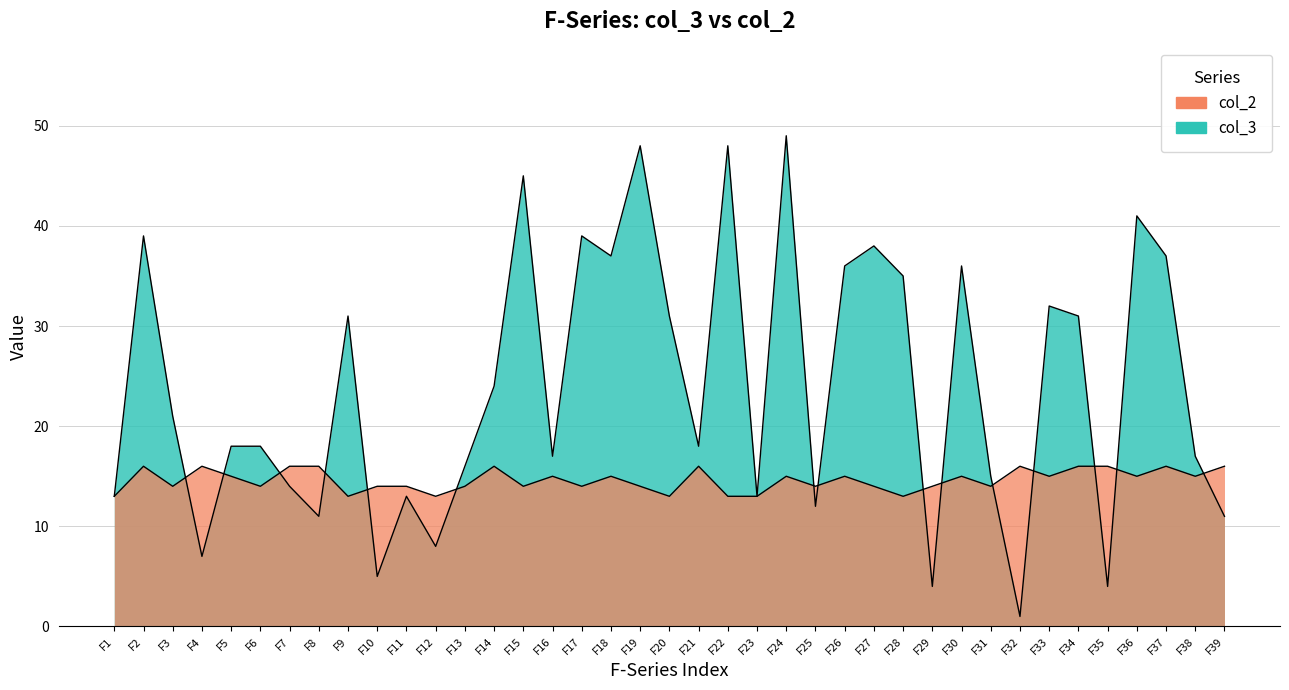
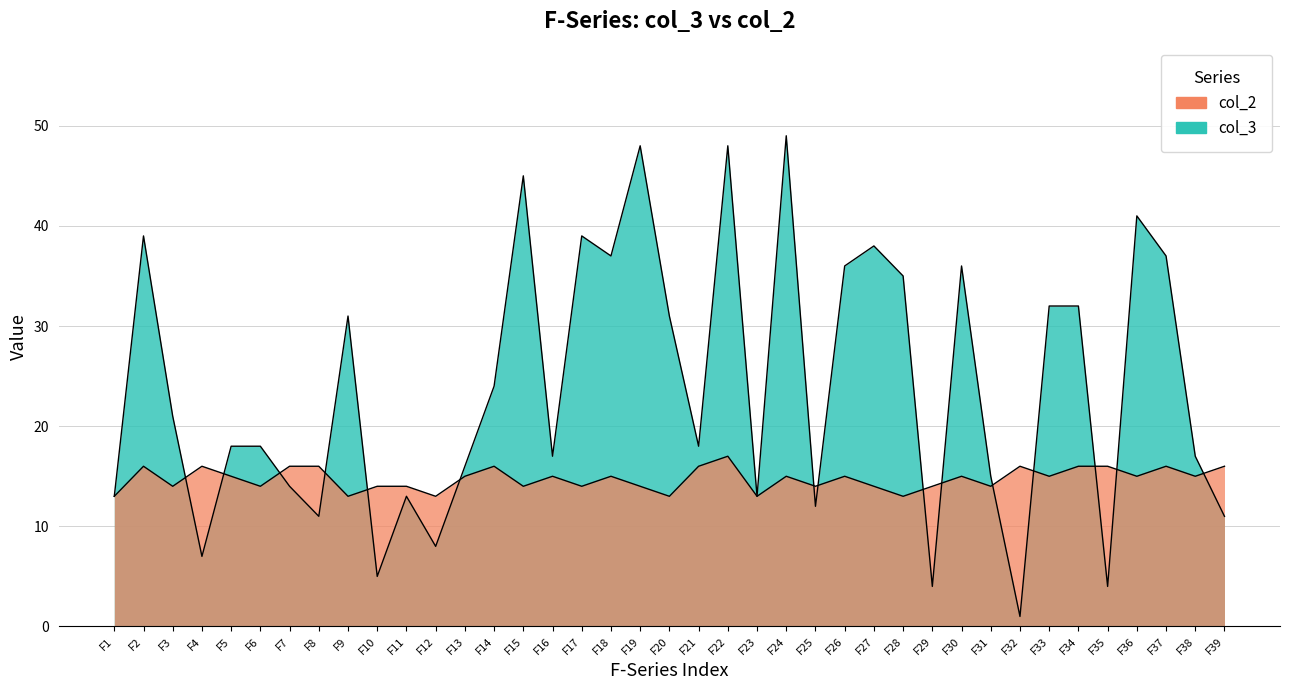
  {
    "col_3": {
      "F2": 39,
      "F3": 21,
      "F4": 7,
      "F5": 18,
      "F6": 18,
      "F7": 14,
      "F8": 11,
      "F9": 31,
      "F10": 5,
      "F11": 13,
      "F12": 8,
      "F13": 16,
      "F14": 24,
      "F15": 45,
      "F16": 17,
      "F17": 39,
      "F18": 37,
      "F19": 48,
      "F20": 31,
      "F21": 18,
      "F22": 48,
      "F24": 49,
      "F25": 12,
      "F26": 36,
      "F27": 38,
      "F28": 35,
      "F29": 4,
      "F30": 36,
      "F31": 15,
      "F32": 1,
      "F33": 32,
-     "F34": 31,
+     "F34": 32,
      "F35": 4,
      "F36": 41,
      "F37": 37,
      "F38": 17,
      "F39": 11
    },
    "col_2": {
      "F2": 16,
      "F3": 14,
      "F4": 16,
      "F5": 15,
      "F6": 14,
      "F7": 16,
      "F8": 16,
      "F9": 13,
      "F10": 14,
      "F11": 14,
      "F12": 13,
-     "F13": 14,
+     "F13": 15,
      "F14": 16,
      "F15": 14,
      "F16": 15,
      "F17": 14,
      "F18": 15,
      "F19": 14,
      "F20": 13,
      "F21": 16,
-     "F22": 13,
+     "F22": 17,
      "F24": 15,
      "F25": 14,
      "F26": 15,
      "F27": 14,
      "F28": 13,
      "F29": 14,
      "F30": 15,
      "F31": 14,
      "F32": 16,
      "F33": 15,
      "F34": 16,
      "F35": 16,
      "F36": 15,
      "F37": 16,
      "F38": 15,
      "F39": 16
    }
  }
